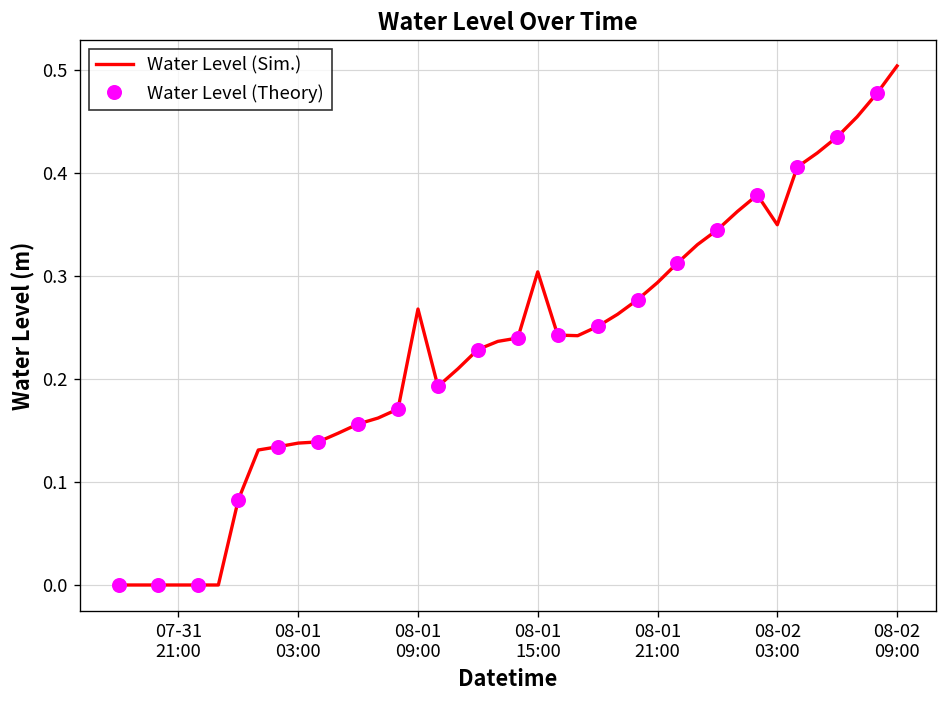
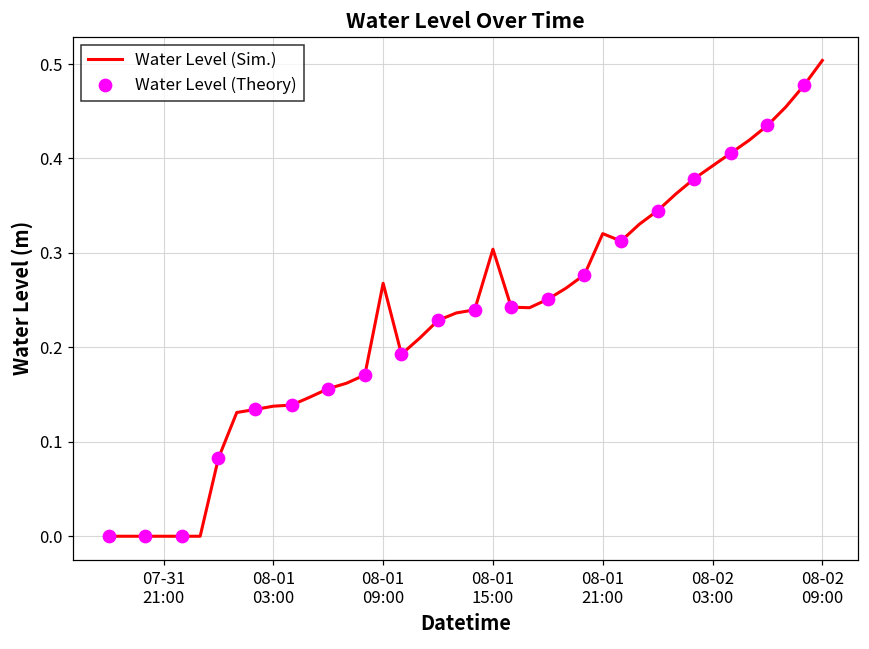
  {
    "Water Level (Sim.)": {
      "07-31 21:00": 0.00,
      "08-01 03:00": 0.14,
      "08-01 09:00": 0.27,
      "08-01 15:00": 0.30,
-     "08-01 21:00": 0.29,
-     "08-02 03:00": 0.35,
+     "08-01 21:00": 0.32,
+     "08-02 03:00": 0.39,
      "08-02 09:00": 0.50
    }
  }
